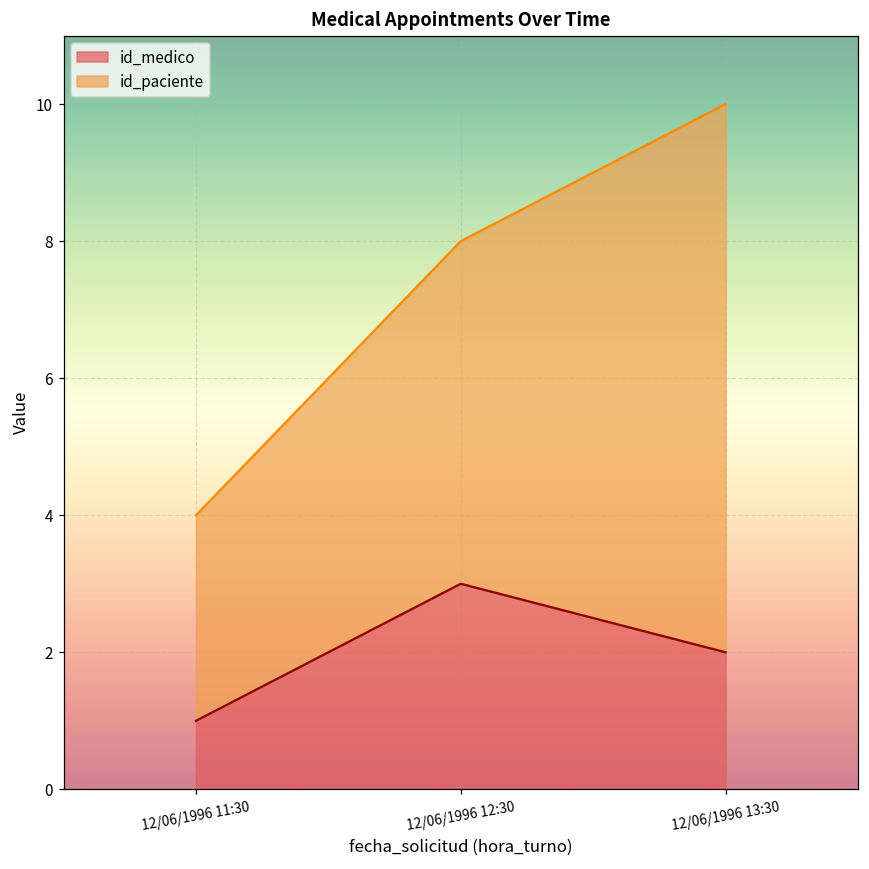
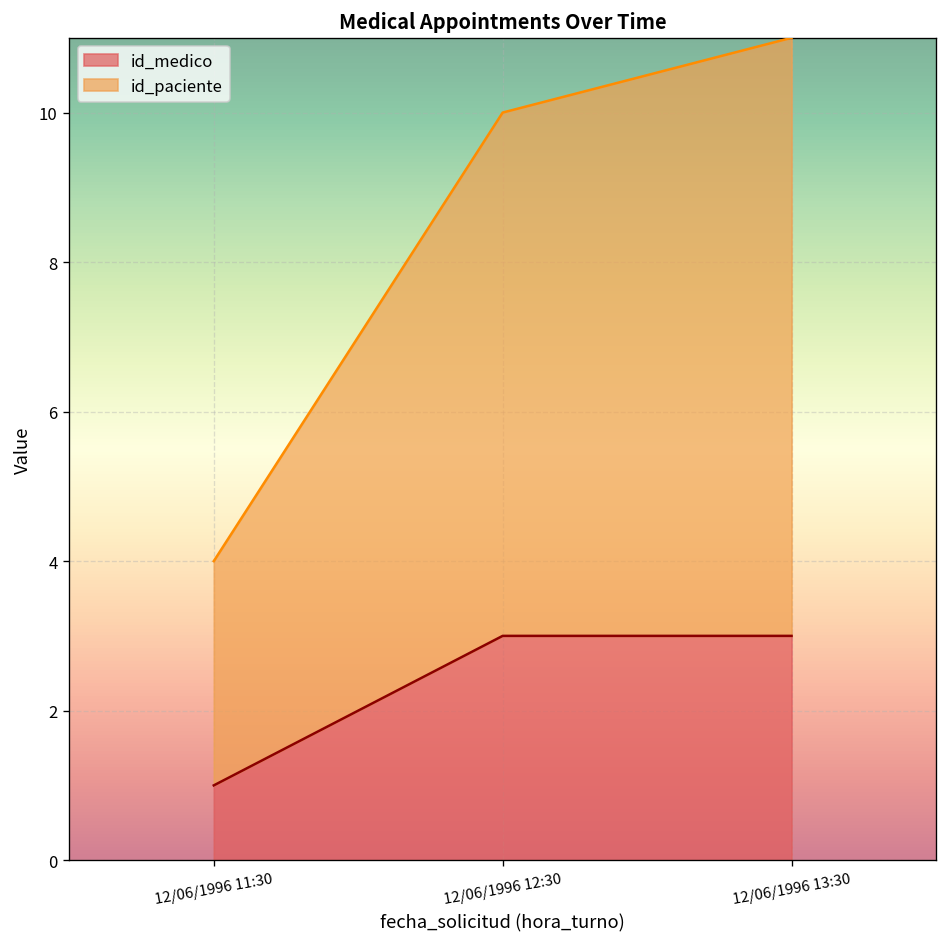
  {
    "id_medico": {
      "12/06/1996 11:30": 1,
      "12/06/1996 12:30": 3,
-     "12/06/1996 13:30": 2
+     "12/06/1996 13:30": 3
    },
    "id_paciente": {
      "12/06/1996 11:30": 3,
-     "12/06/1996 12:30": 5,
+     "12/06/1996 12:30": 7,
      "12/06/1996 13:30": 8
    }
  }
